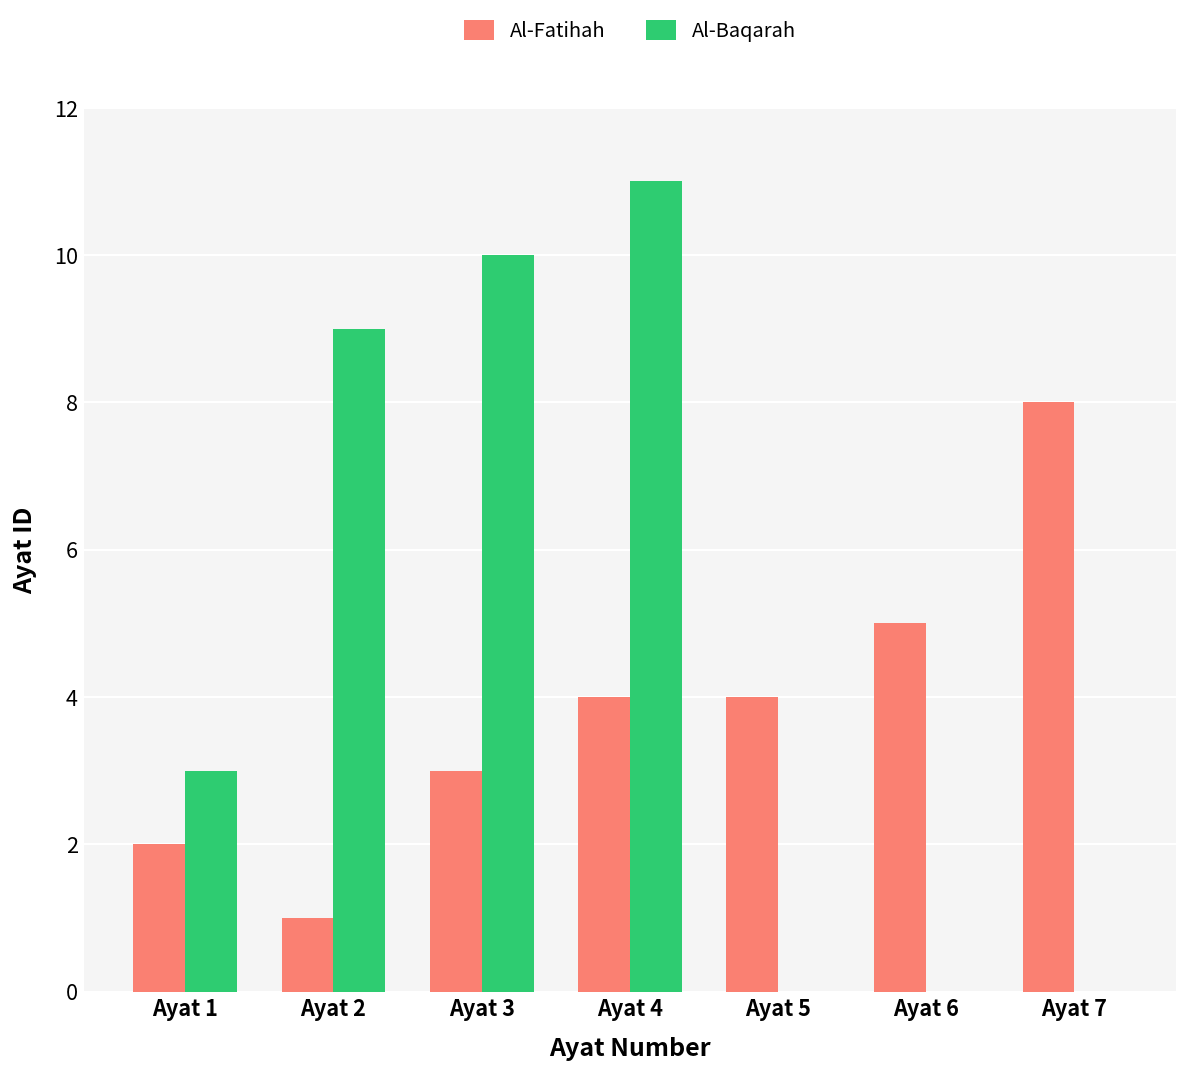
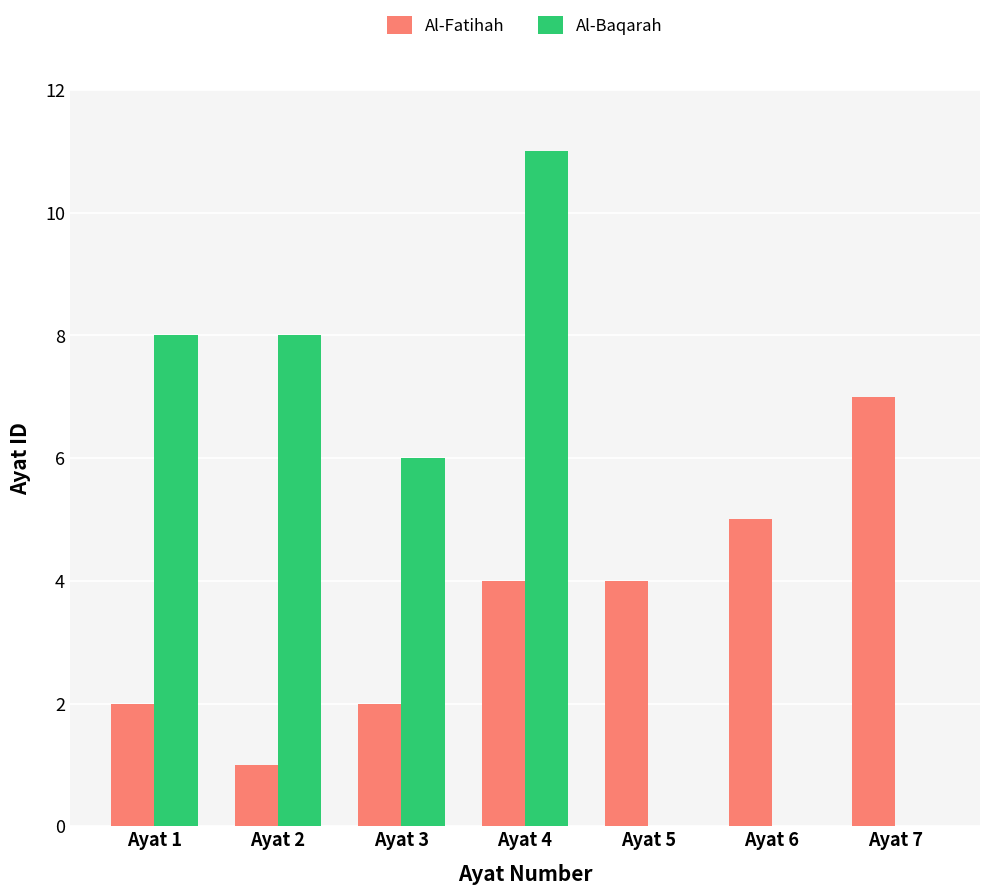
  {
    "Al-Fatihah": {
      "Ayat 1": 2,
      "Ayat 2": 1,
-     "Ayat 3": 3,
+     "Ayat 3": 2,
      "Ayat 4": 4,
      "Ayat 5": 4,
      "Ayat 6": 5,
-     "Ayat 7": 8
+     "Ayat 7": 7
    },
    "Al-Baqarah": {
-     "Ayat 1": 3,
-     "Ayat 2": 9,
-     "Ayat 3": 10,
+     "Ayat 1": 8,
+     "Ayat 2": 8,
+     "Ayat 3": 6,
      "Ayat 4": 11,
      "Ayat 5": 0,
      "Ayat 6": 0,
      "Ayat 7": 0
    }
  }
